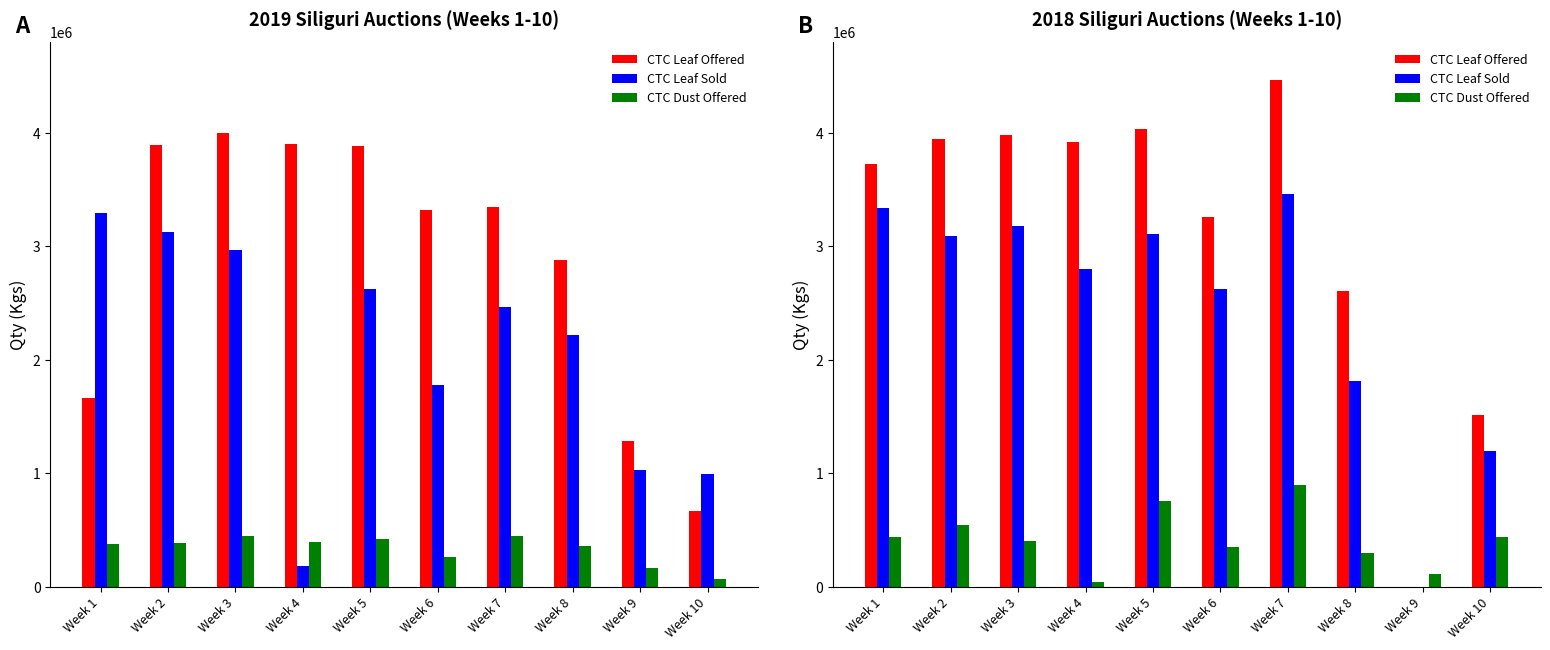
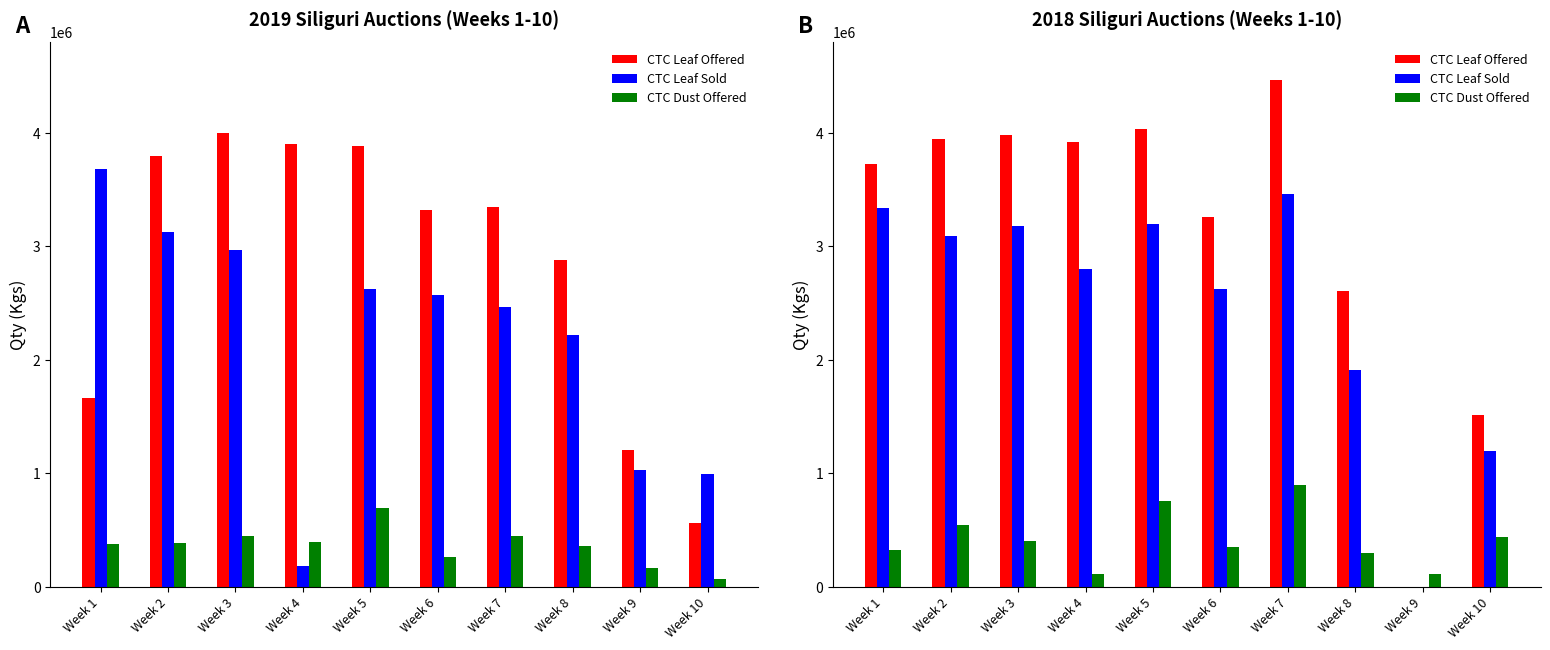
  {
    "2019 Siliguri Auctions (Weeks 1-10)": {
      "CTC Leaf Offered": {
        "Week 1": 1670000,
-       "Week 2": 3890000,
+       "Week 2": 3800000,
        "Week 3": 4000000,
        "Week 4": 3900000,
        "Week 5": 3880000,
        "Week 6": 3320000,
        "Week 7": 3340000,
        "Week 8": 2880000,
-       "Week 9": 1280000,
-       "Week 10": 670000
+       "Week 9": 1200000,
+       "Week 10": 560000
      },
      "CTC Leaf Sold": {
-       "Week 1": 3300000,
+       "Week 1": 3680000,
        "Week 2": 3130000,
        "Week 3": 2960000,
        "Week 4": 180000,
        "Week 5": 2620000,
-       "Week 6": 1780000,
+       "Week 6": 2580000,
        "Week 7": 2470000,
        "Week 8": 2220000,
        "Week 9": 1030000,
        "Week 10": 1000000
      },
      "CTC Dust Offered": {
        "Week 1": 380000,
        "Week 2": 390000,
        "Week 3": 450000,
        "Week 4": 390000,
-       "Week 5": 420000,
+       "Week 5": 700000,
        "Week 6": 260000,
        "Week 7": 450000,
        "Week 8": 360000,
        "Week 9": 170000,
        "Week 10": 70000
      }
    },
    "2018 Siliguri Auctions (Weeks 1-10)": {
      "CTC Leaf Offered": {
        "Week 1": 3730000,
        "Week 2": 3940000,
        "Week 3": 3980000,
        "Week 4": 3920000,
        "Week 5": 4040000,
        "Week 6": 3260000,
        "Week 7": 4470000,
        "Week 8": 2610000,
        "Week 9": 0,
        "Week 10": 1510000
      },
      "CTC Leaf Sold": {
        "Week 1": 3340000,
        "Week 2": 3090000,
        "Week 3": 3180000,
        "Week 4": 2800000,
-       "Week 5": 3110000,
+       "Week 5": 3190000,
        "Week 6": 2630000,
        "Week 7": 3460000,
-       "Week 8": 1820000,
+       "Week 8": 1910000,
        "Week 9": 0,
        "Week 10": 1190000
      },
      "CTC Dust Offered": {
-       "Week 1": 440000,
+       "Week 1": 320000,
        "Week 2": 550000,
        "Week 3": 400000,
-       "Week 4": 40000,
+       "Week 4": 110000,
        "Week 5": 760000,
        "Week 6": 350000,
        "Week 7": 900000,
        "Week 8": 300000,
        "Week 9": 120000,
        "Week 10": 440000
      }
    }
  }
